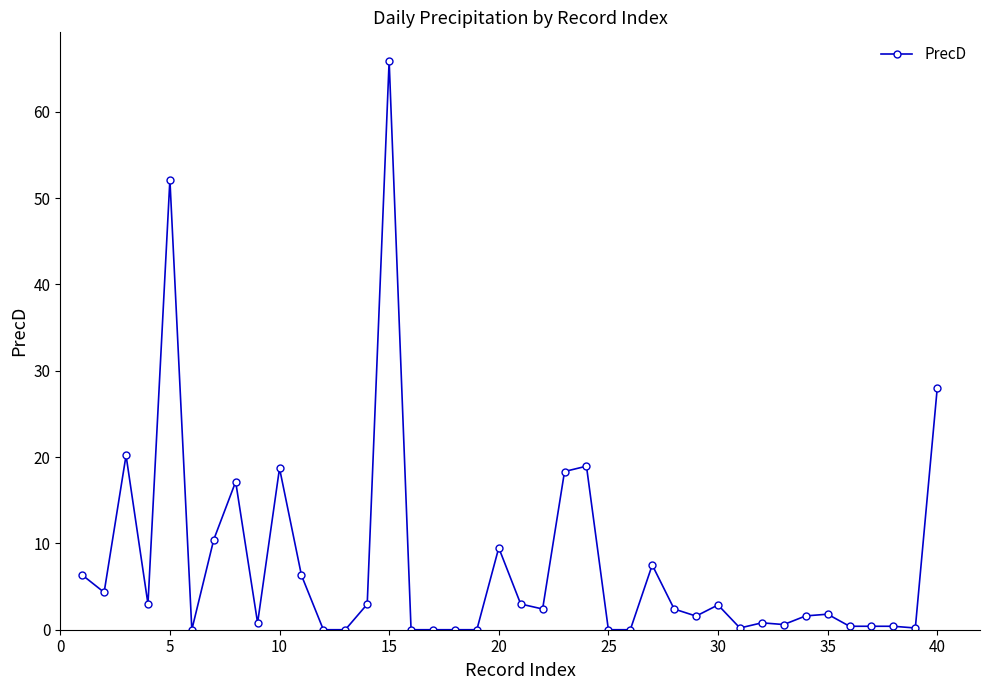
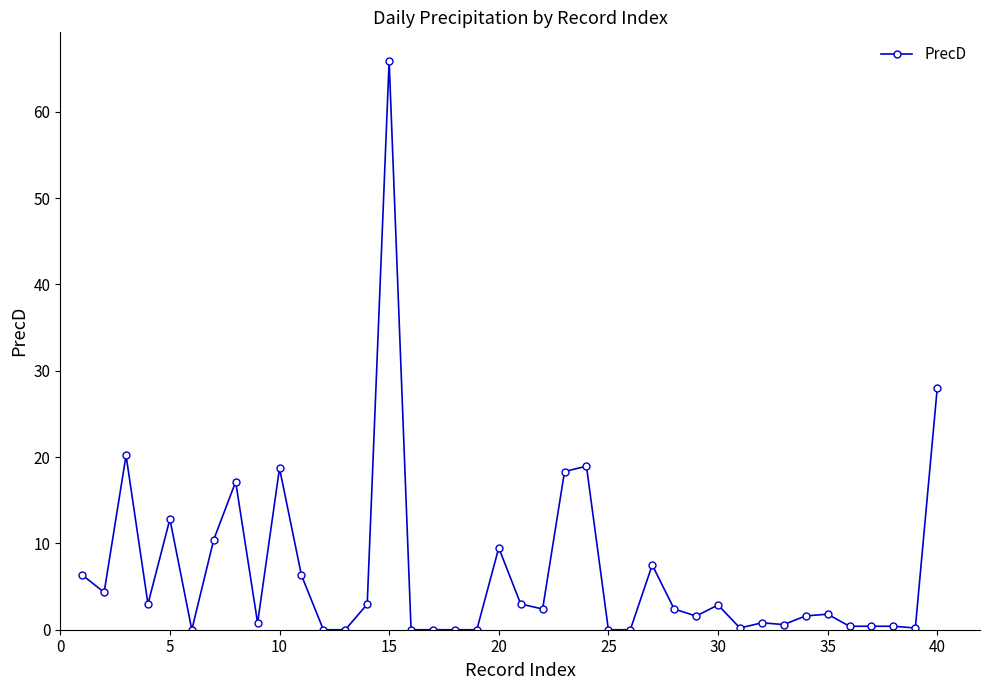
  {
-   "5": 52,
+   "5": 13,
    "10": 19,
    "15": 66,
    "20": 9,
    "25": 0,
    "30": 3,
    "35": 2,
    "40": 28
  }
